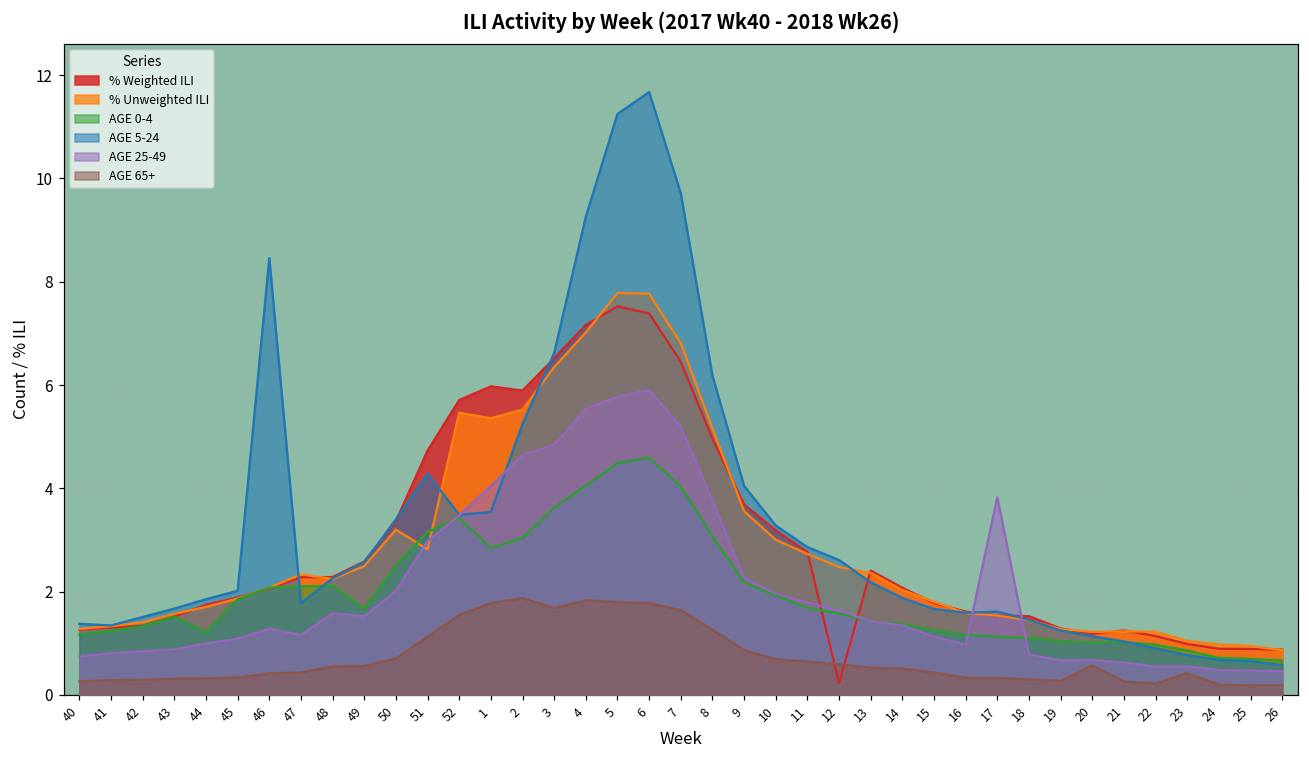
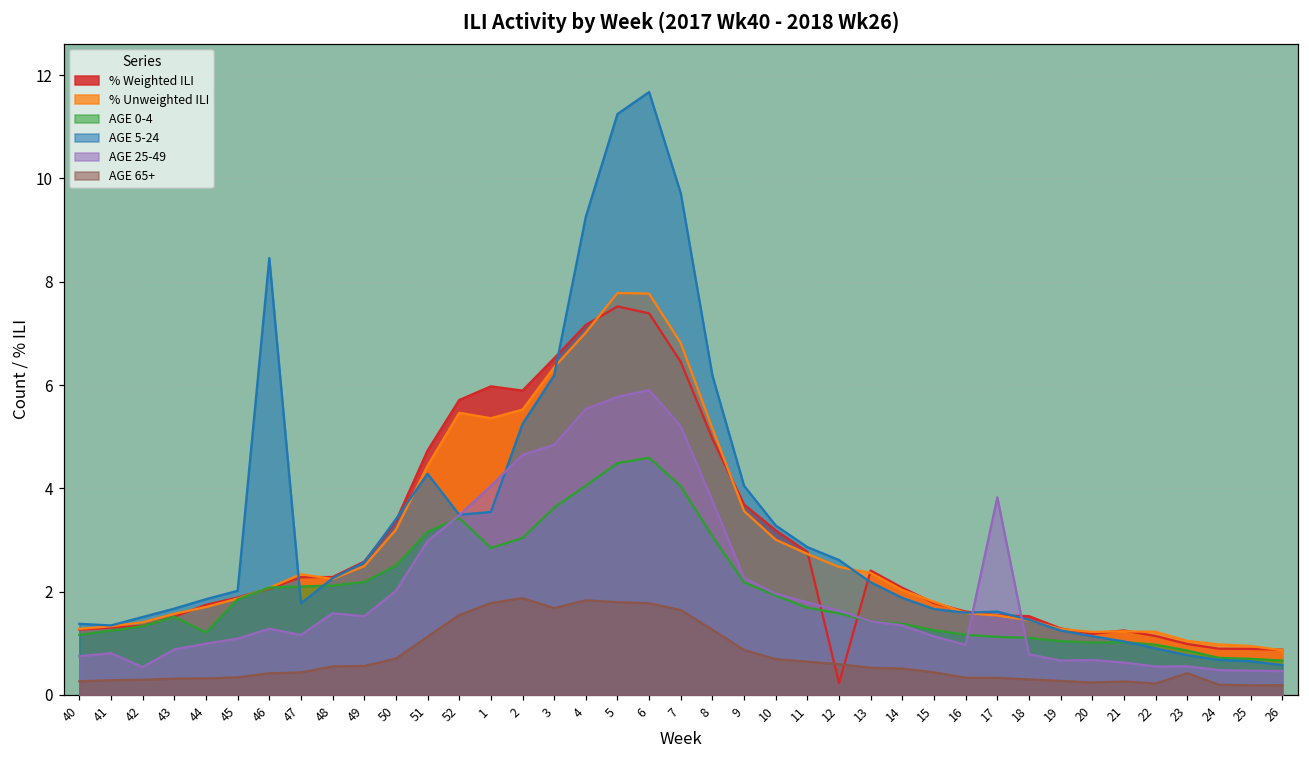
  {
    "% Weighted ILI": {
      "47": 2.3,
      "51": 4.7,
      "52": 5.7,
      "1": 6.0,
      "2": 5.9,
      "3": 6.5,
      "4": 7.2,
      "5": 7.5,
      "6": 7.4,
      "7": 6.4,
      "8": 5.0,
      "9": 3.7,
      "10": 3.2,
      "12": 0.2,
      "18": 1.5,
      "22": 1.1,
      "23": 1.0,
      "24": 0.9,
      "25": 0.9
    },
    "% Unweighted ILI": {
      "42": 1.4,
      "43": 1.6,
      "47": 2.3,
      "49": 2.5,
      "50": 3.2,
-     "51": 2.8,
+     "51": 4.4,
      "52": 5.5,
      "1": 5.4,
      "2": 5.5,
      "3": 6.3,
      "4": 7.0,
      "5": 7.8,
      "6": 7.8,
      "7": 6.8,
      "8": 5.2,
      "9": 3.6,
      "10": 3.0,
      "12": 2.5,
      "22": 1.2,
      "23": 1.0,
      "24": 1.0,
      "25": 0.9
    },
    "AGE 0-4": {
      "40": 1.2,
      "41": 1.2,
      "44": 1.2,
      "47": 2.1,
      "48": 2.1,
-     "49": 1.7,
+     "49": 2.2,
      "50": 2.5,
      "51": 3.2,
      "1": 2.8,
      "2": 3.0,
      "3": 3.6,
      "4": 4.1,
      "5": 4.5,
      "6": 4.6,
      "7": 4.0,
      "8": 3.1,
      "9": 2.2,
      "11": 1.7,
      "12": 1.6,
      "15": 1.3,
      "16": 1.2,
      "17": 1.1,
      "18": 1.1,
      "19": 1.0,
      "20": 1.0,
      "22": 1.0,
      "23": 0.9,
      "26": 0.7
    },
    "AGE 5-24": {
      "40": 1.4,
      "42": 1.5,
      "43": 1.7,
      "44": 1.9,
      "45": 2.0,
      "46": 8.5,
      "47": 1.8,
      "51": 4.3,
      "1": 3.5,
      "2": 5.2,
-     "3": 6.6,
+     "3": 6.2,
      "4": 9.3,
      "5": 11.2,
      "6": 11.7,
      "7": 9.7,
      "8": 6.2,
      "9": 4.0,
      "10": 3.3,
      "11": 2.9,
      "12": 2.6,
      "13": 2.2,
      "14": 1.9,
      "15": 1.7,
      "17": 1.6,
      "22": 0.9,
      "23": 0.8,
      "26": 0.6
    },
    "AGE 25-49": {
      "40": 0.8,
      "41": 0.8,
-     "42": 0.8,
+     "42": 0.5,
      "43": 0.9,
      "44": 1.0,
      "45": 1.1,
      "46": 1.3,
      "47": 1.2,
      "48": 1.6,
      "49": 1.5,
      "50": 2.0,
      "51": 3.0,
      "1": 4.0,
      "2": 4.6,
      "3": 4.8,
      "4": 5.5,
      "5": 5.8,
      "6": 5.9,
      "7": 5.2,
      "8": 3.8,
      "9": 2.3,
      "11": 1.8,
      "12": 1.6,
      "15": 1.1,
      "16": 1.0,
      "17": 3.8,
      "18": 0.8,
      "19": 0.7,
      "20": 0.7,
      "21": 0.6,
      "22": 0.6,
      "23": 0.6,
      "24": 0.5,
      "25": 0.5,
      "26": 0.5
    },
    "AGE 65+": {
      "40": 0.3,
      "41": 0.3,
      "42": 0.3,
      "43": 0.3,
      "44": 0.3,
      "45": 0.3,
      "46": 0.4,
      "47": 0.4,
      "48": 0.6,
      "49": 0.6,
      "50": 0.7,
      "51": 1.1,
      "52": 1.5,
      "1": 1.8,
      "2": 1.9,
      "3": 1.7,
      "4": 1.8,
      "5": 1.8,
      "6": 1.8,
      "7": 1.6,
      "8": 1.3,
      "9": 0.9,
      "10": 0.7,
      "11": 0.6,
      "12": 0.6,
      "13": 0.5,
      "14": 0.5,
      "15": 0.4,
      "16": 0.3,
      "17": 0.3,
      "18": 0.3,
      "19": 0.3,
-     "20": 0.6,
+     "20": 0.2,
      "21": 0.3,
      "22": 0.2,
      "23": 0.4,
      "24": 0.2,
      "25": 0.2,
      "26": 0.2
    }
  }
